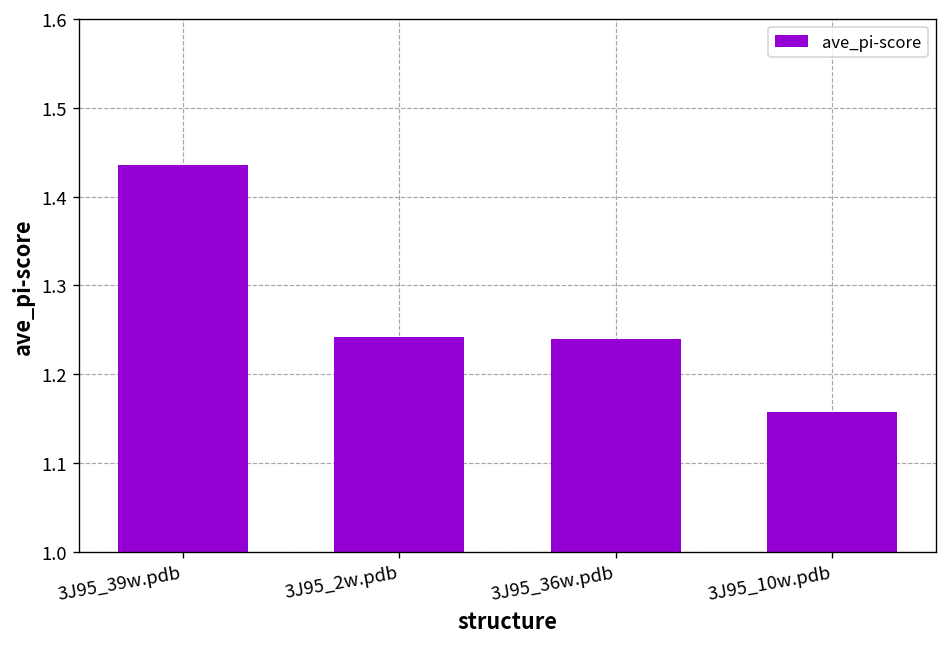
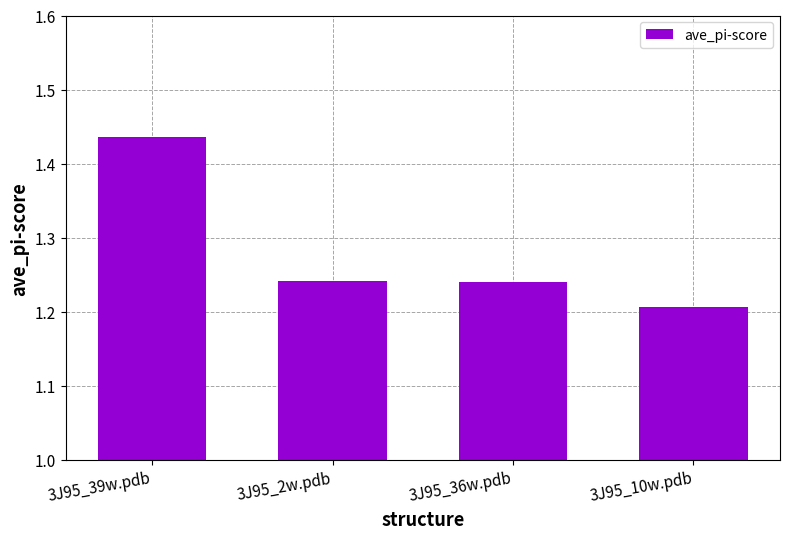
  {
    "3J95_39w.pdb": 1.44,
    "3J95_2w.pdb": 1.24,
    "3J95_36w.pdb": 1.24,
-   "3J95_10w.pdb": 1.16
+   "3J95_10w.pdb": 1.21
  }
